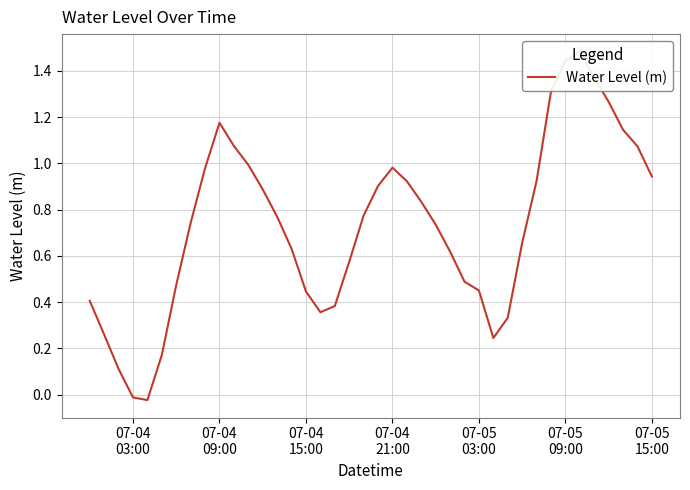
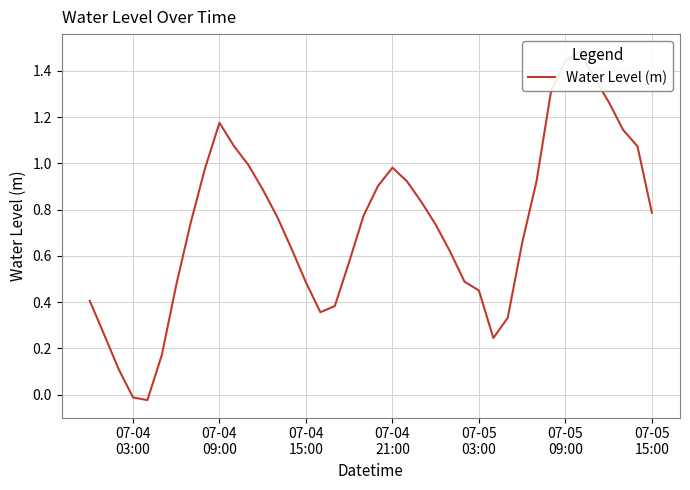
  {
    "07-04 03:00": -0.01,
    "07-04 09:00": 1.18,
-   "07-04 15:00": 0.45,
+   "07-04 15:00": 0.49,
    "07-04 21:00": 0.98,
    "07-05 03:00": 0.45,
-   "07-05 15:00": 0.94
+   "07-05 15:00": 0.79
  }
